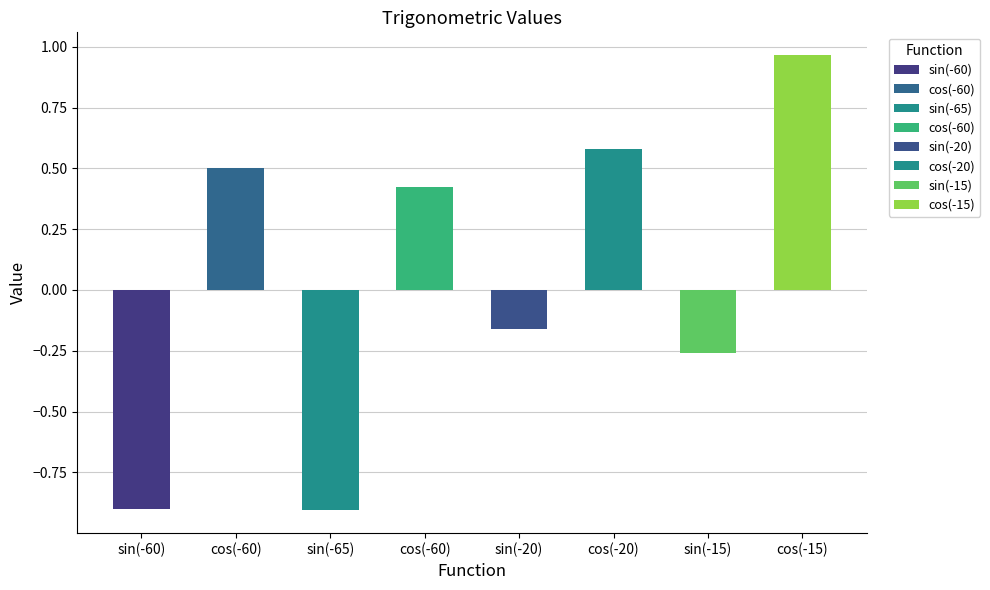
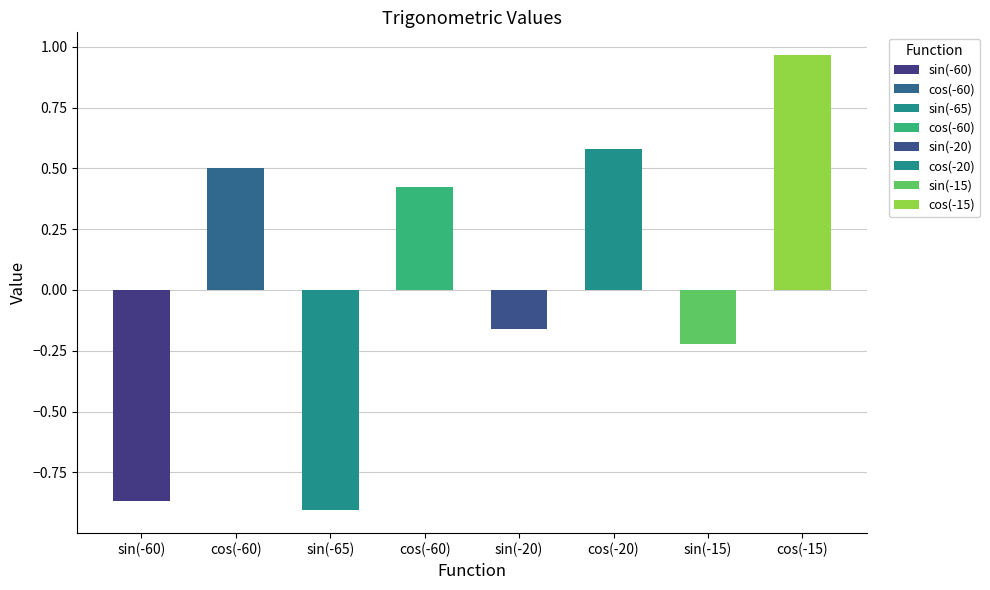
  {
-   "sin(-60)": -0.90,
+   "sin(-60)": -0.87,
    "sin(-65)": -0.91,
    "sin(-20)": -0.16,
    "cos(-20)": 0.58,
-   "sin(-15)": -0.26,
+   "sin(-15)": -0.22,
    "cos(-15)": 0.97
  }
